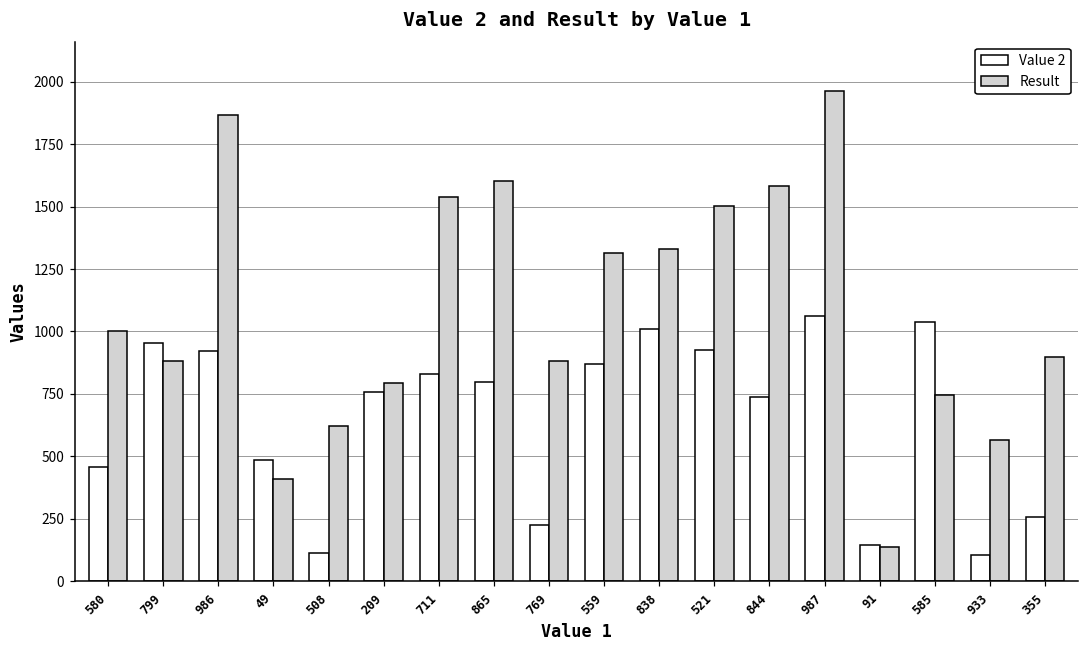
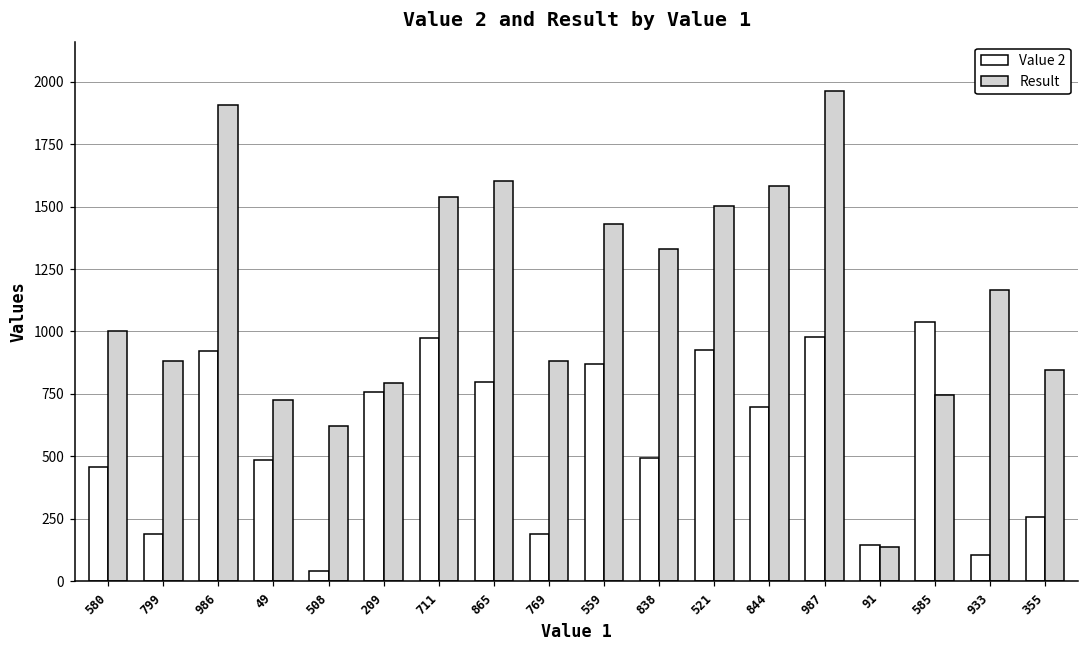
  {
    "Value 2": {
      "580": 460,
-     "799": 950,
+     "799": 190,
      "986": 920,
      "49": 480,
-     "508": 110,
+     "508": 40,
      "209": 760,
-     "711": 830,
+     "711": 970,
      "865": 800,
-     "769": 230,
+     "769": 190,
      "559": 870,
-     "838": 1010,
+     "838": 490,
      "521": 930,
-     "844": 740,
-     "987": 1060,
+     "844": 700,
+     "987": 980,
      "91": 140,
      "585": 1040,
      "933": 100,
      "355": 260
    },
    "Result": {
      "580": 1000,
      "799": 880,
-     "986": 1870,
-     "49": 410,
+     "986": 1910,
+     "49": 730,
      "508": 620,
      "209": 790,
      "711": 1540,
      "865": 1600,
      "769": 880,
-     "559": 1320,
+     "559": 1430,
      "838": 1330,
      "521": 1500,
      "844": 1580,
      "987": 1960,
      "91": 140,
      "585": 750,
-     "933": 570,
-     "355": 900
+     "933": 1170,
+     "355": 840
    }
  }
